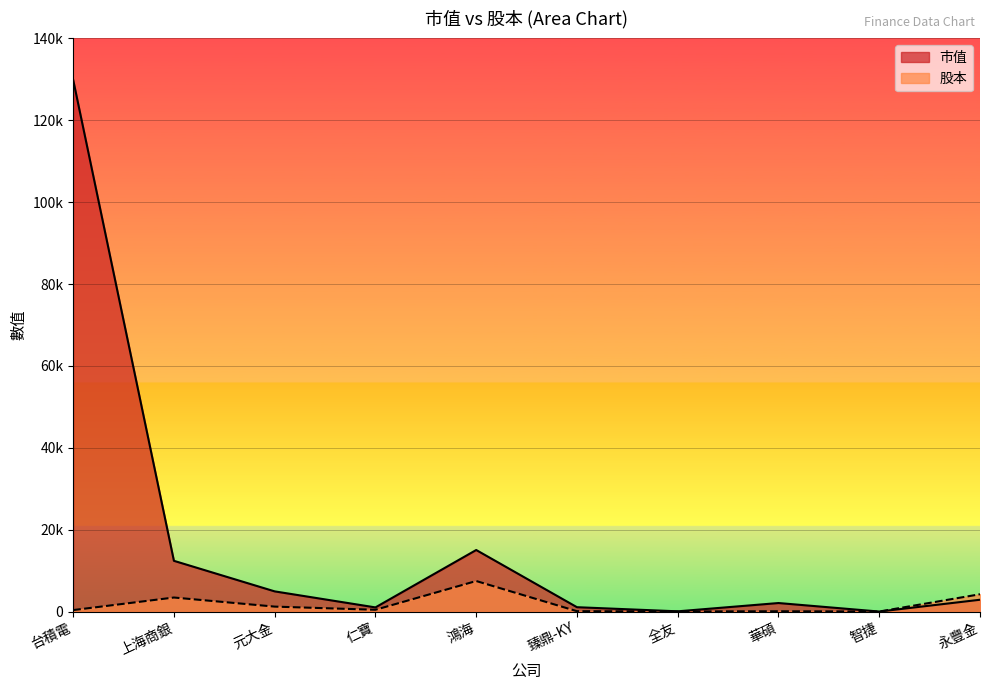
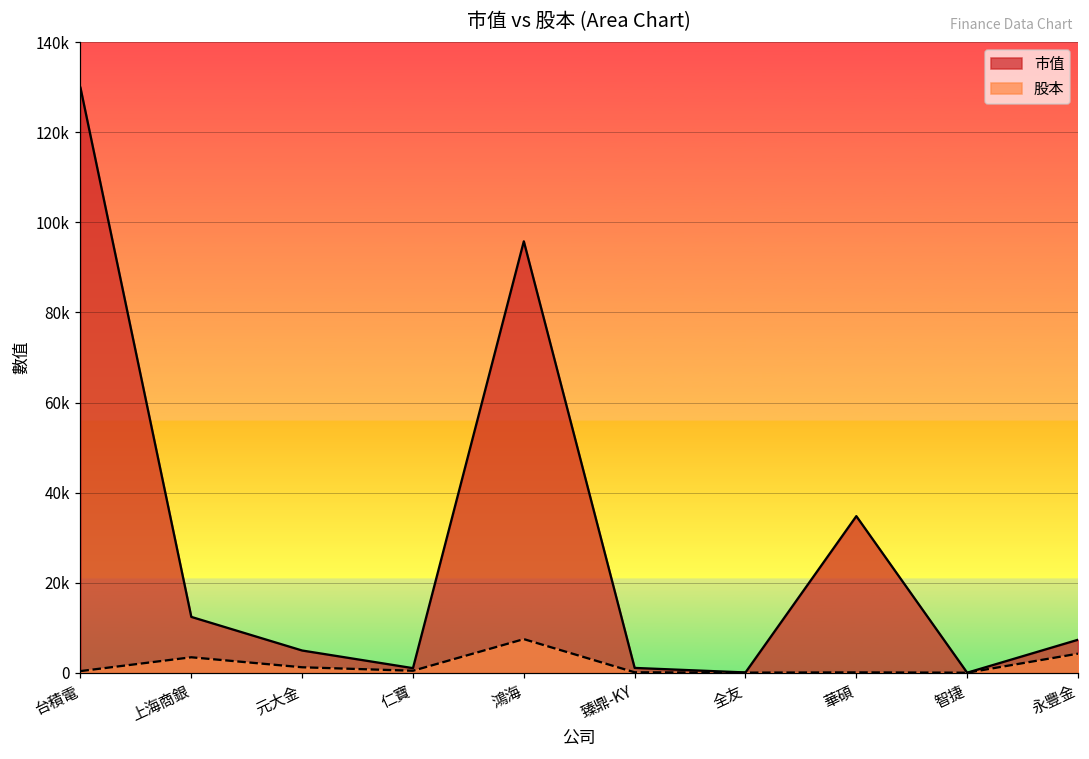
  {
    "市值": {
      "台積電": 130000,
      "上海商銀": 12000,
      "元大金": 5000,
-     "鴻海": 15000,
+     "鴻海": 96000,
      "臻鼎-KY": 1000,
-     "華碩": 2000,
-     "永豐金": 3000
+     "華碩": 35000,
+     "永豐金": 7000
    },
    "股本": {
      "台積電": 0,
      "上海商銀": 3000,
      "元大金": 1000,
      "鴻海": 7000,
      "臻鼎-KY": 0,
      "華碩": 0,
      "永豐金": 4000
    }
  }
